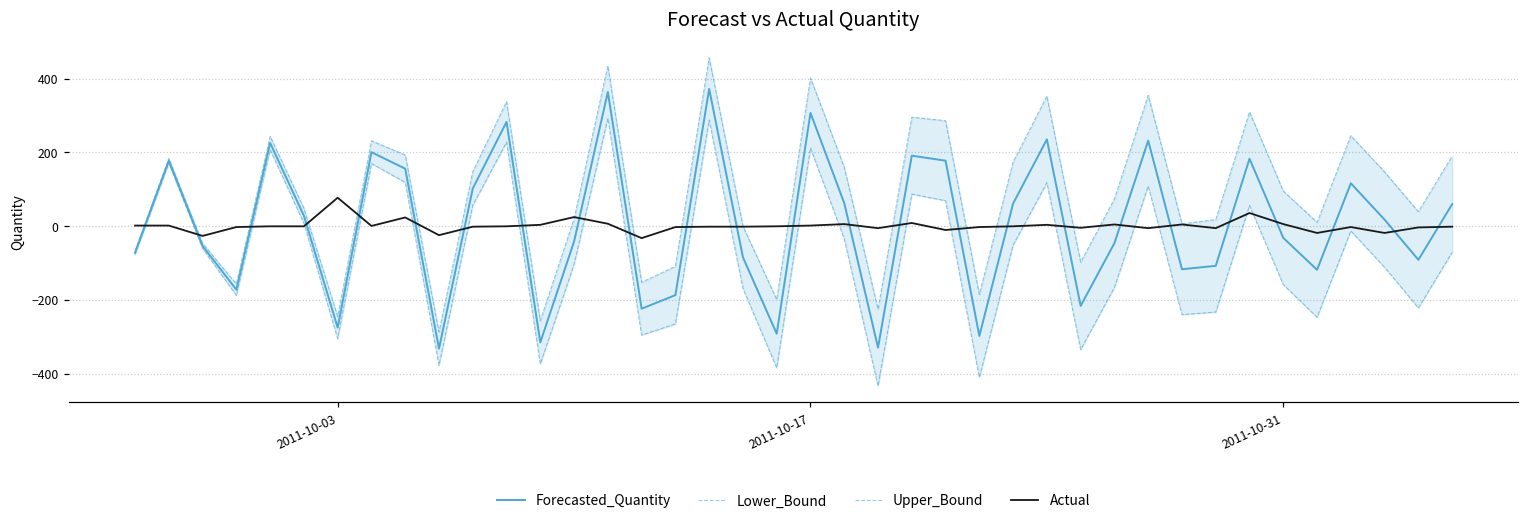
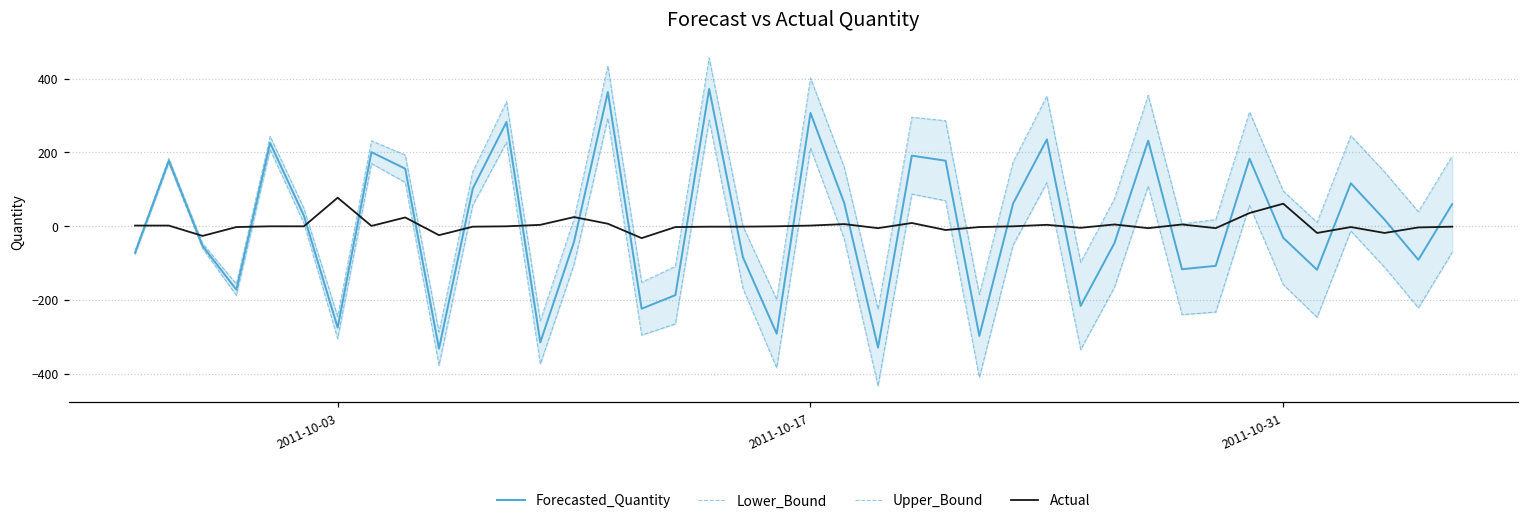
  {
    "Actual": {
      "2011-10-03": 80,
      "2011-10-17": 0,
-     "2011-10-31": 10
+     "2011-10-31": 60
    }
  }
